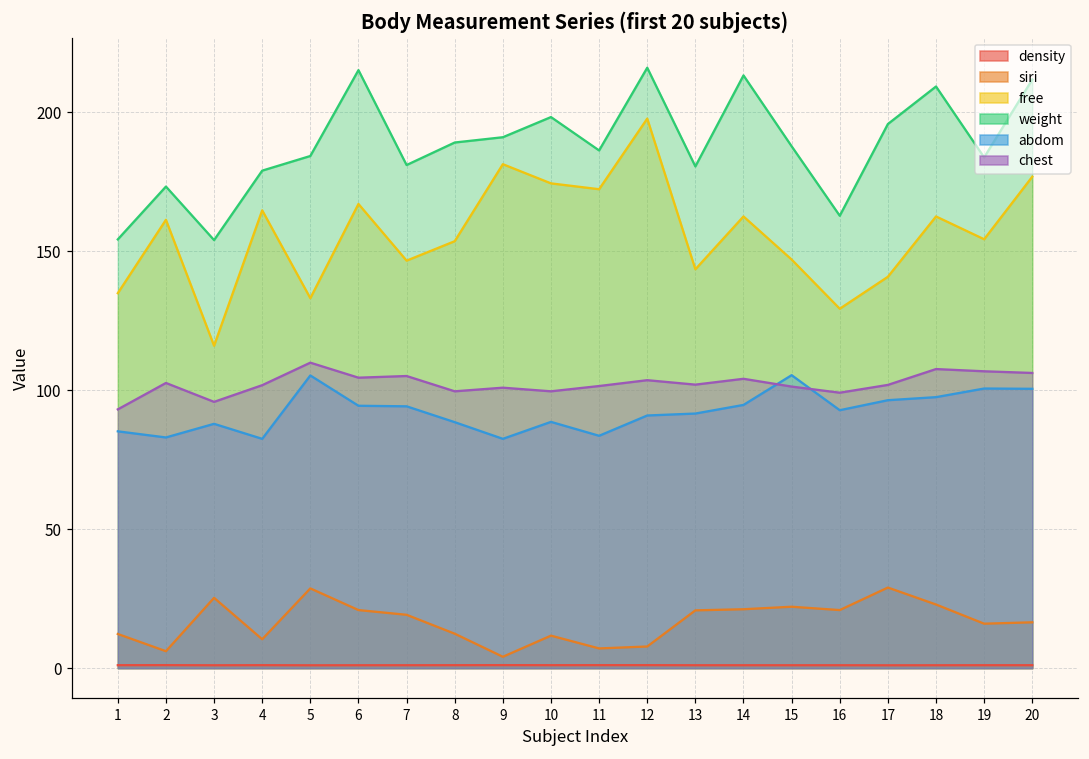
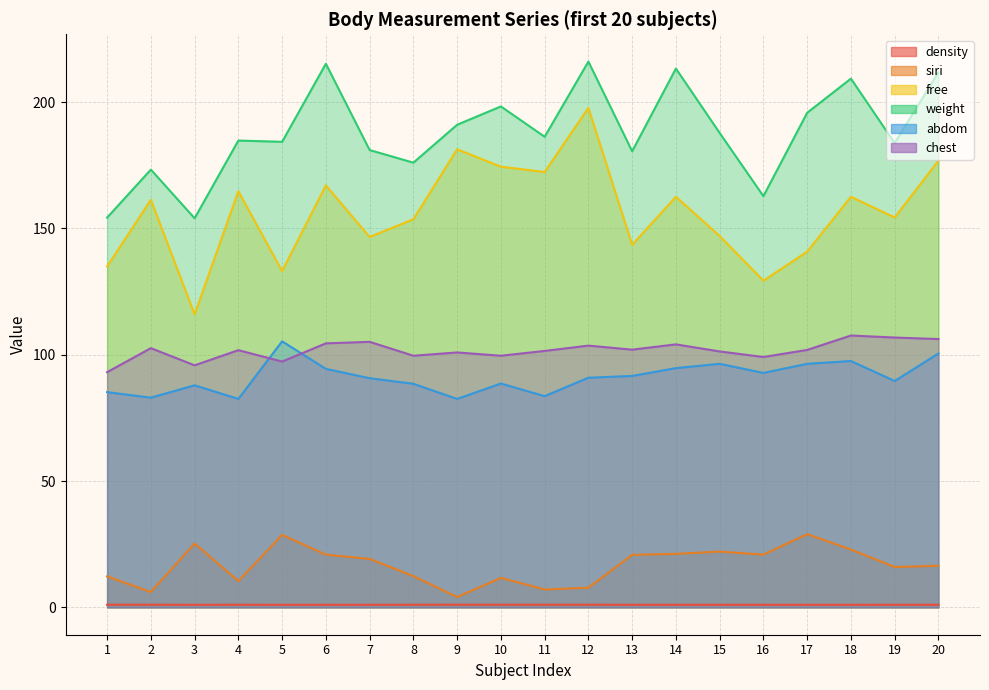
  {
    "weight": {
      "1": 154,
      "2": 173,
      "3": 154,
-     "4": 179,
+     "4": 185,
      "5": 184,
      "6": 215,
      "7": 181,
-     "8": 189,
+     "8": 176,
      "9": 191,
      "10": 198,
      "11": 186,
      "12": 216,
      "13": 181,
      "14": 213,
      "15": 188,
      "16": 163,
      "17": 196,
      "18": 209
    },
    "abdom": {
      "1": 85,
      "2": 83,
      "3": 88,
      "4": 83,
      "5": 105,
      "6": 94,
-     "7": 94,
+     "7": 91,
      "8": 89,
      "9": 83,
      "10": 89,
      "11": 84,
      "12": 91,
      "13": 92,
      "14": 95,
-     "15": 105,
+     "15": 96,
      "16": 93,
      "17": 96,
      "18": 98,
-     "19": 101,
+     "19": 90,
      "20": 101
    },
    "chest": {
      "1": 93,
      "2": 103,
      "3": 96,
      "4": 102,
-     "5": 110,
+     "5": 97,
      "6": 105,
      "7": 105,
      "8": 100,
      "9": 101,
      "10": 100,
      "11": 102,
      "12": 104,
      "13": 102,
      "14": 104,
      "15": 101,
      "16": 99,
      "17": 102,
      "18": 108,
      "19": 107,
      "20": 106
    }
  }
